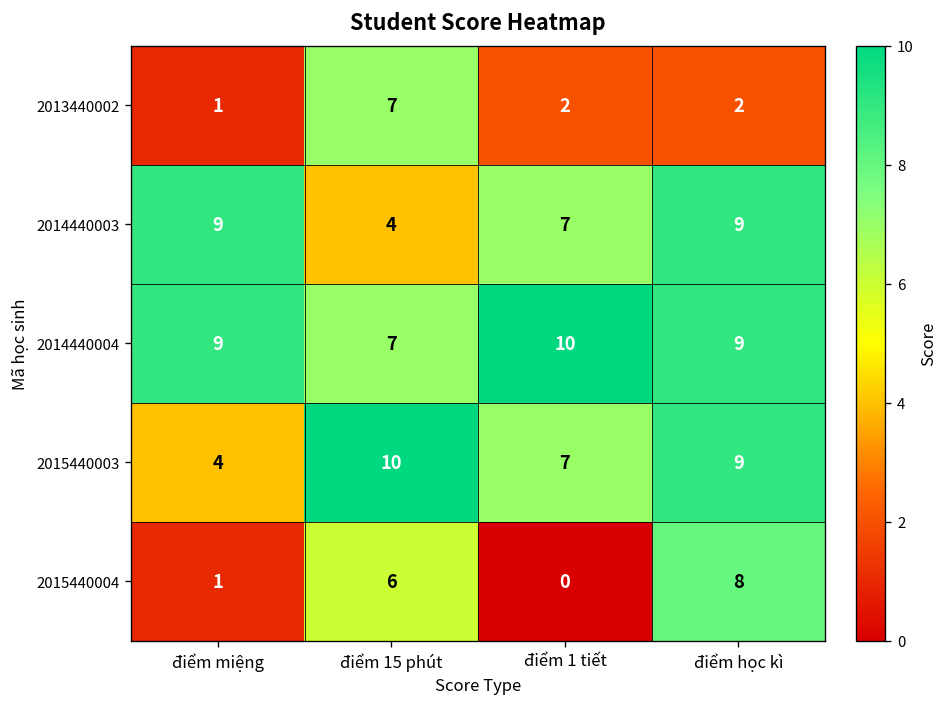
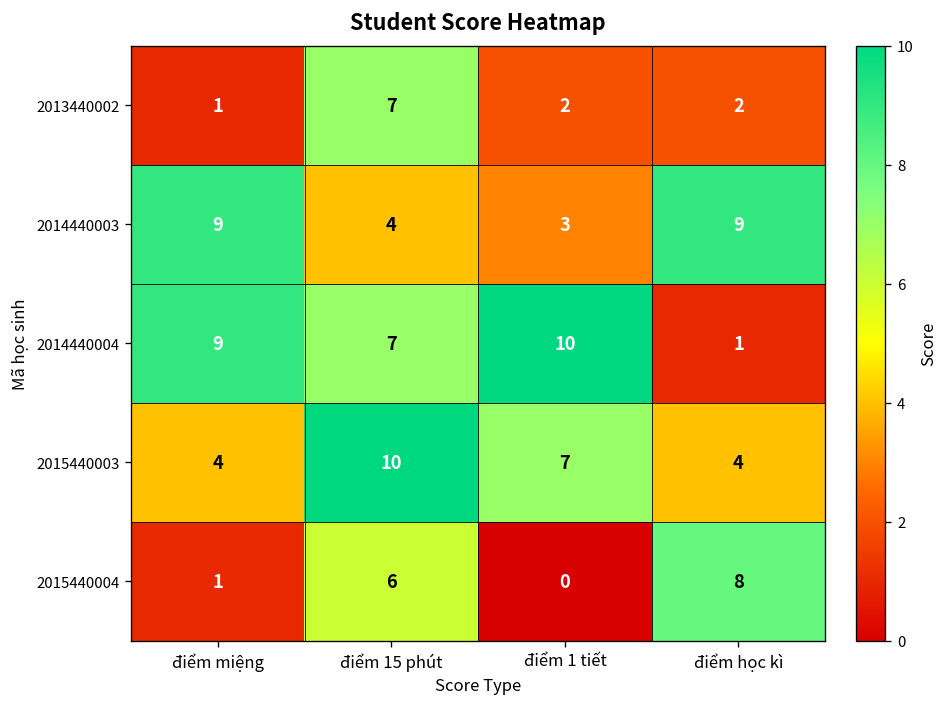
  {
    "2013440002": {
      "điểm miệng": 1,
      "điểm 15 phút": 7,
      "điểm 1 tiết": 2,
      "điểm học kì": 2
    },
    "2014440003": {
      "điểm miệng": 9,
      "điểm 15 phút": 4,
-     "điểm 1 tiết": 7,
+     "điểm 1 tiết": 3,
      "điểm học kì": 9
    },
    "2014440004": {
      "điểm miệng": 9,
      "điểm 15 phút": 7,
      "điểm 1 tiết": 10,
-     "điểm học kì": 9
+     "điểm học kì": 1
    },
    "2015440003": {
      "điểm miệng": 4,
      "điểm 15 phút": 10,
      "điểm 1 tiết": 7,
-     "điểm học kì": 9
+     "điểm học kì": 4
    },
    "2015440004": {
      "điểm miệng": 1,
      "điểm 15 phút": 6,
      "điểm 1 tiết": 0,
      "điểm học kì": 8
    }
  }
